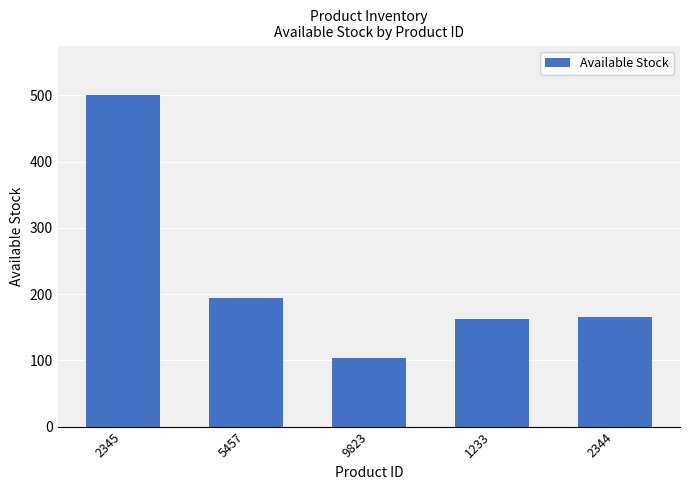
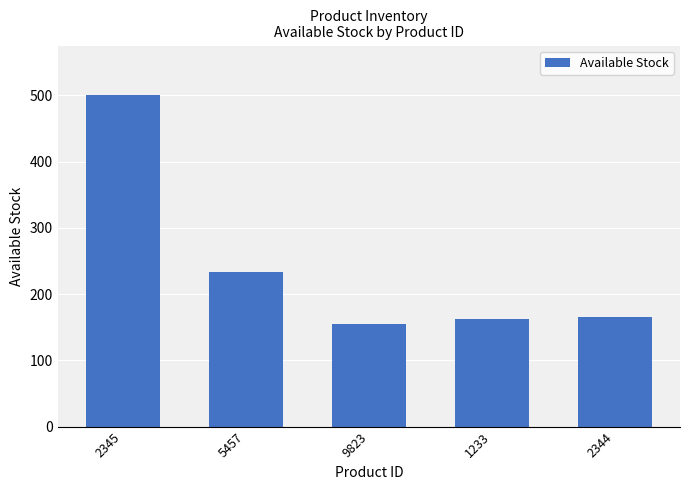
  {
    "2345": 500,
-   "5457": 190,
-   "9823": 100,
+   "5457": 230,
+   "9823": 160,
    "1233": 160,
    "2344": 170
  }
